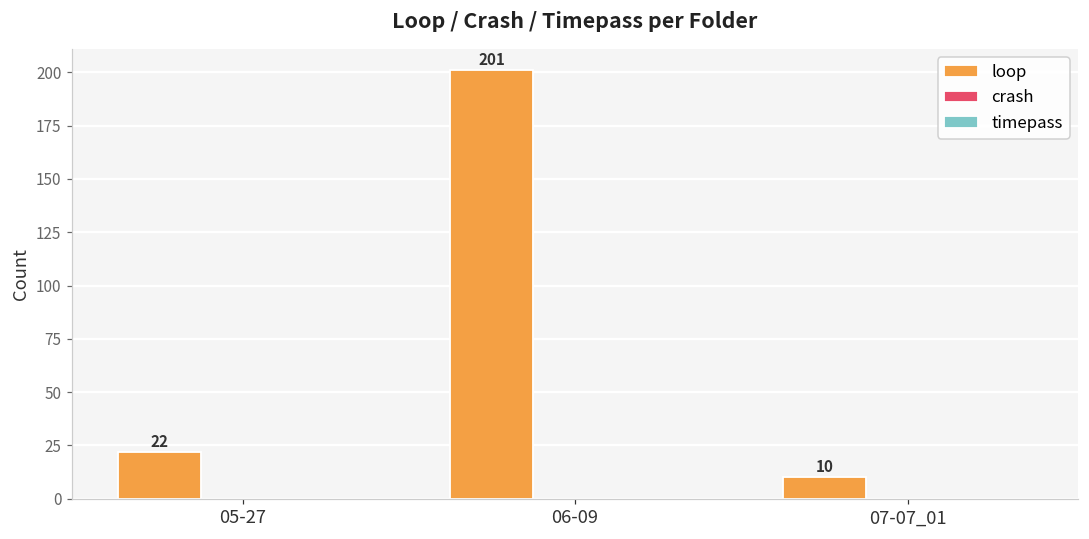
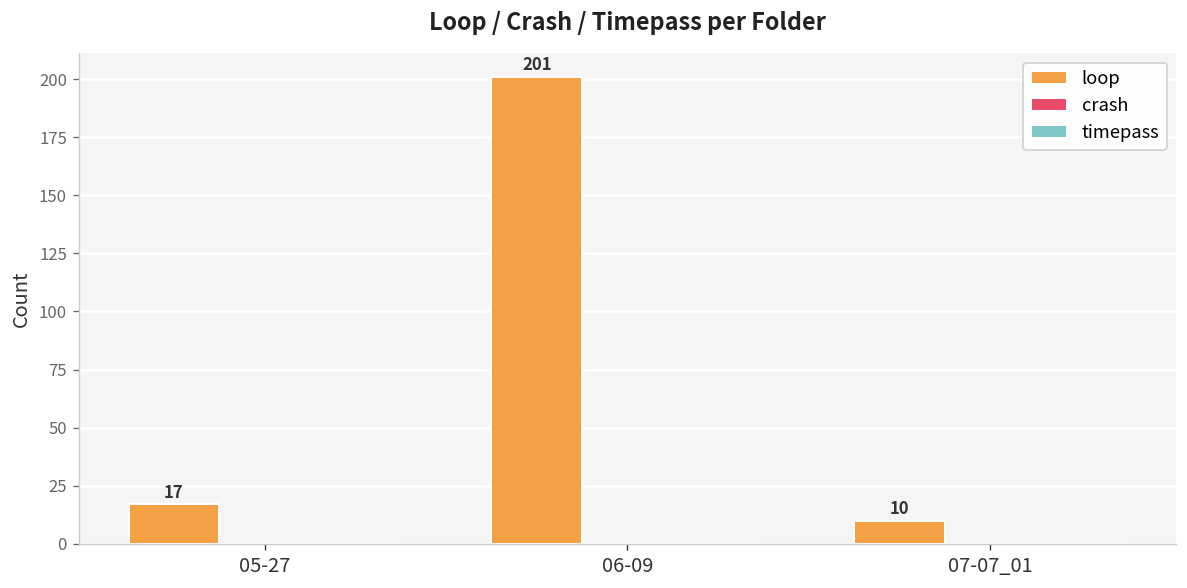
  {
    "loop": {
-     "05-27": 22,
+     "05-27": 17,
      "06-09": 201,
      "07-07_01": 10
    },
    "crash": {
      "05-27": 0,
      "06-09": 0,
      "07-07_01": 0
    },
    "timepass": {
      "05-27": 0,
      "06-09": 0,
      "07-07_01": 0
    }
  }
